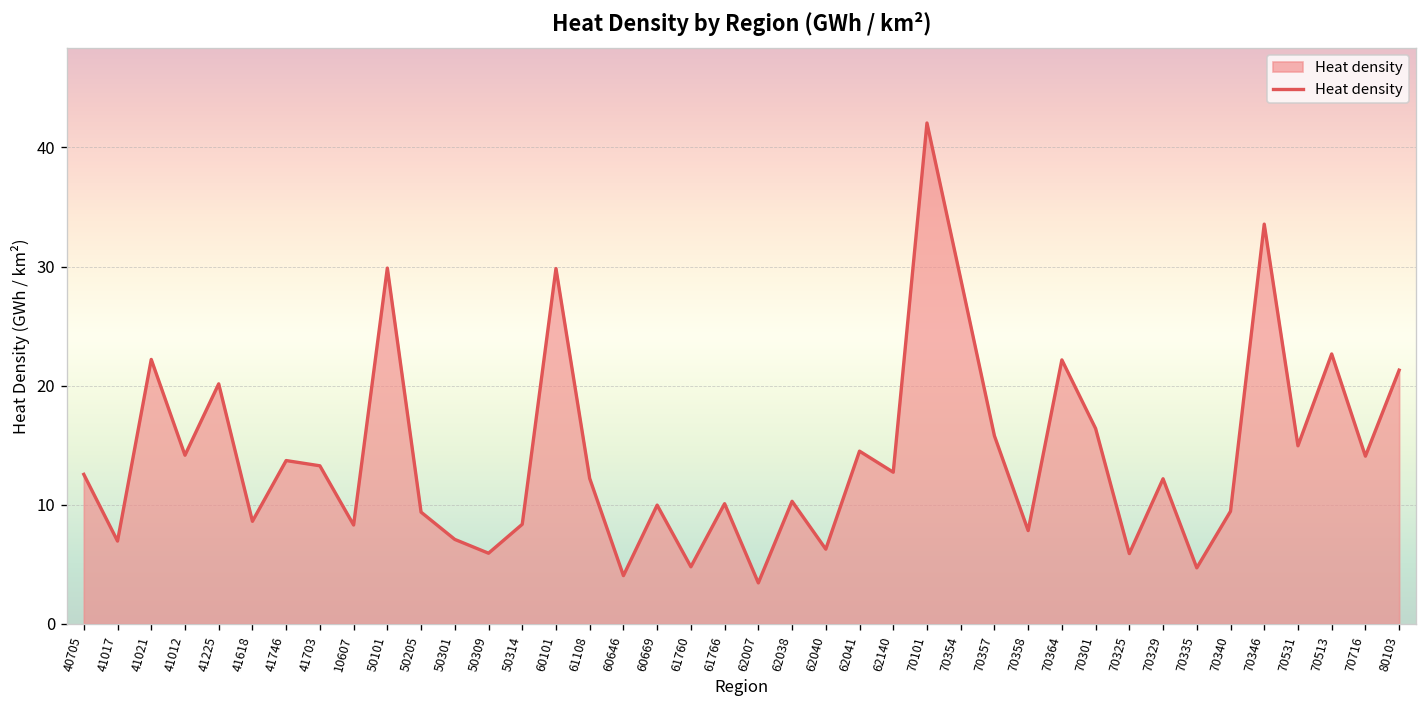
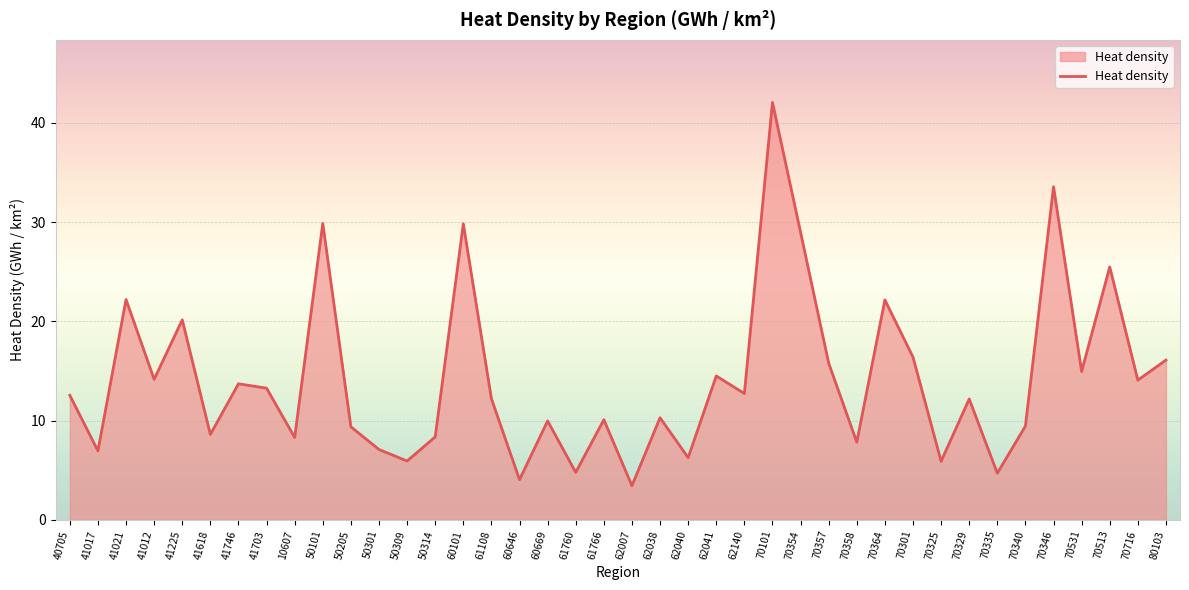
  {
    "40705": 13,
    "41017": 7,
    "41021": 22,
    "41012": 14,
    "41225": 20,
    "41618": 9,
    "41746": 14,
    "41703": 13,
    "10607": 8,
    "50101": 30,
    "50205": 9,
    "50301": 7,
    "50309": 6,
    "50314": 8,
    "60101": 30,
    "61108": 12,
    "60646": 4,
    "60669": 10,
    "61760": 5,
    "61766": 10,
    "62007": 3,
    "62038": 10,
    "62040": 6,
    "62041": 15,
    "62140": 13,
    "70101": 42,
    "70354": 29,
    "70357": 16,
    "70358": 8,
    "70364": 22,
    "70301": 16,
    "70325": 6,
    "70329": 12,
    "70335": 5,
    "70340": 9,
    "70346": 34,
    "70531": 15,
-   "70513": 23,
+   "70513": 25,
    "70716": 14,
-   "80103": 21
+   "80103": 16
  }
